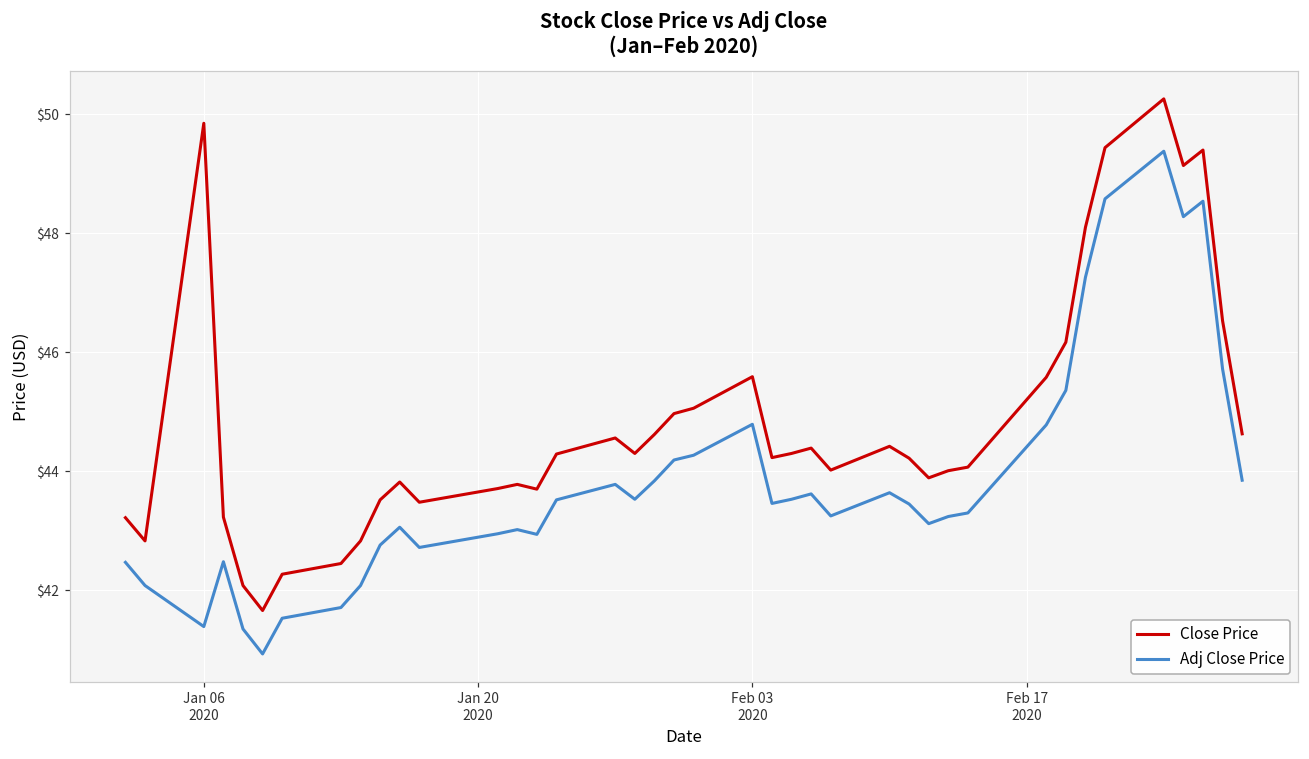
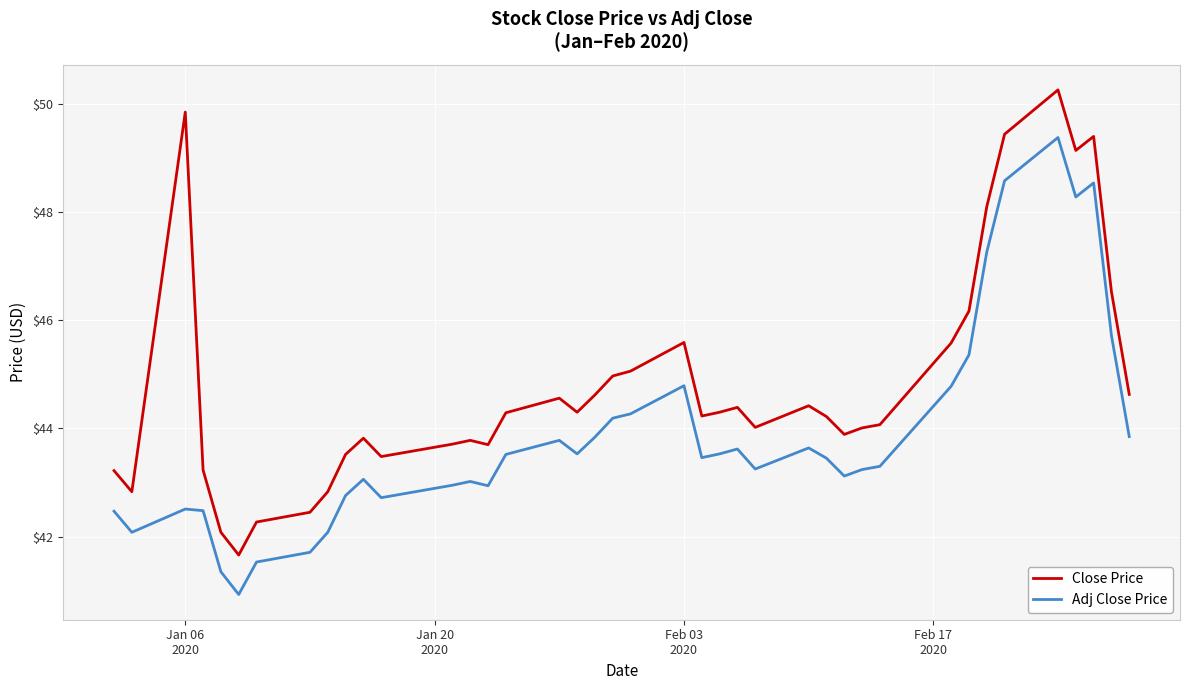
  {
    "Close Price": {
      "Jan 06 2020": "$49.9",
      "Feb 03 2020": "$45.6"
    },
    "Adj Close Price": {
-     "Jan 06 2020": "$41.4",
+     "Jan 06 2020": "$42.5",
      "Feb 03 2020": "$44.8"
    }
  }
